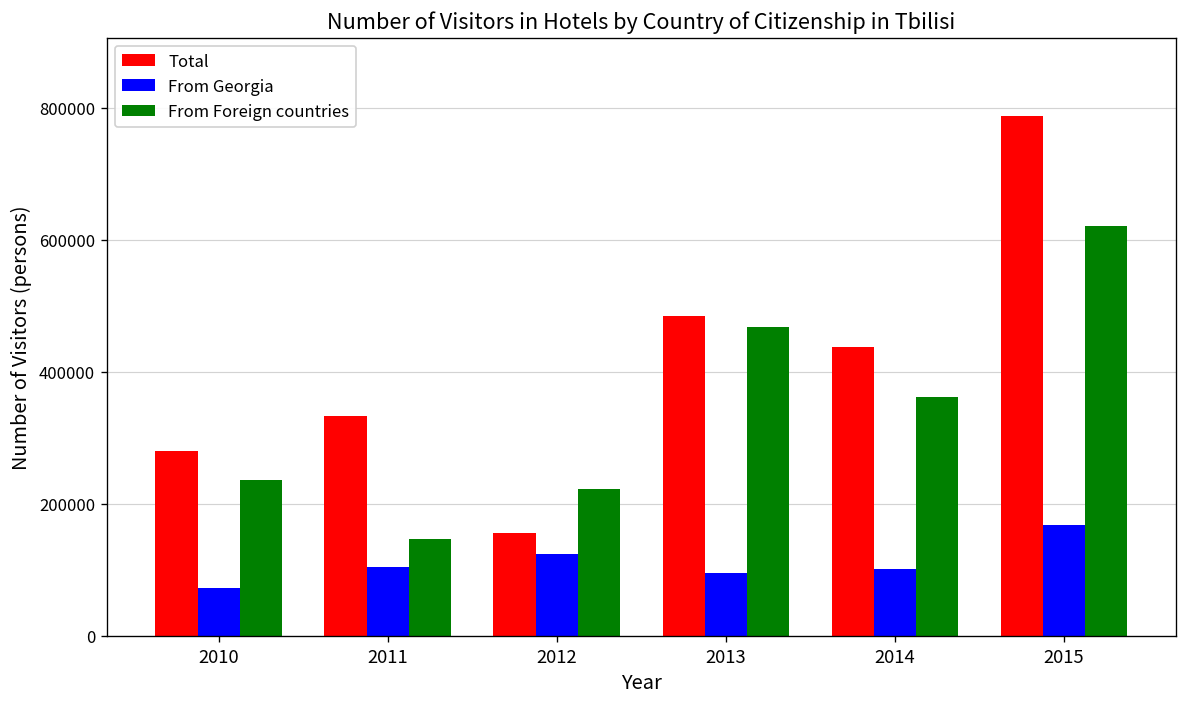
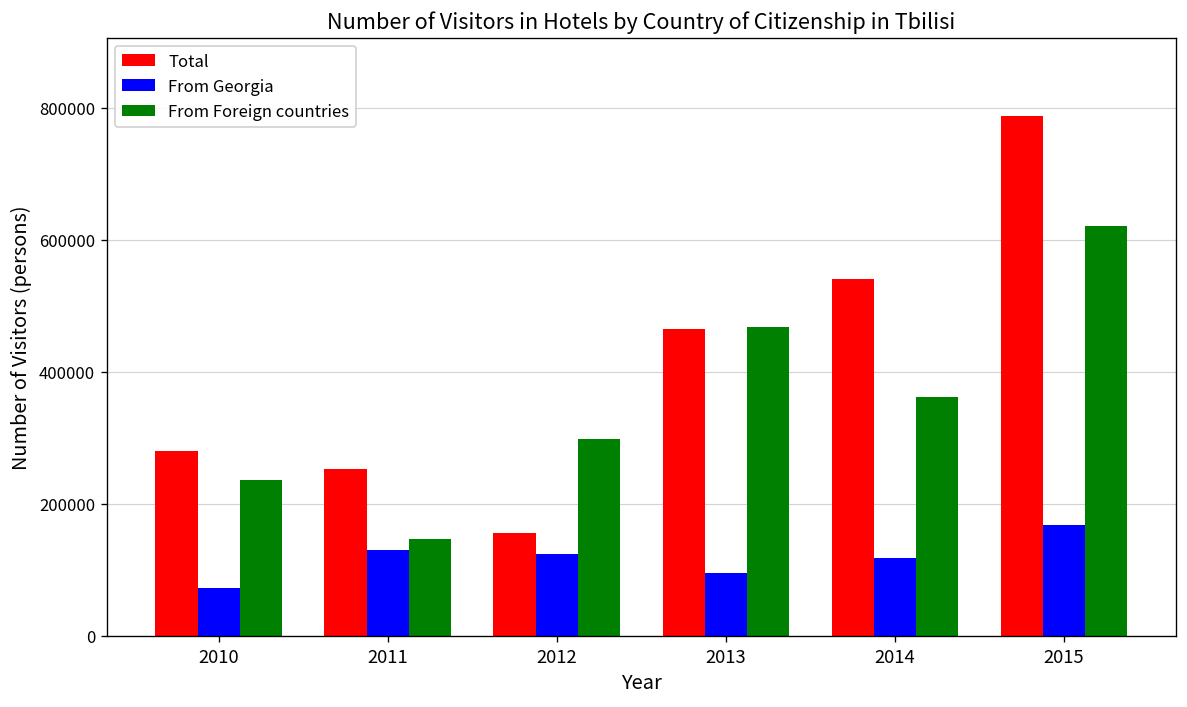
  {
    "Total": {
      "2010": 280000,
-     "2011": 330000,
+     "2011": 250000,
      "2012": 160000,
-     "2013": 490000,
-     "2014": 440000,
+     "2013": 470000,
+     "2014": 540000,
      "2015": 790000
    },
    "From Georgia": {
      "2010": 70000,
-     "2011": 100000,
+     "2011": 130000,
      "2012": 120000,
      "2013": 100000,
-     "2014": 100000,
+     "2014": 120000,
      "2015": 170000
    },
    "From Foreign countries": {
      "2010": 240000,
      "2011": 150000,
-     "2012": 220000,
+     "2012": 300000,
      "2013": 470000,
      "2014": 360000,
      "2015": 620000
    }
  }
